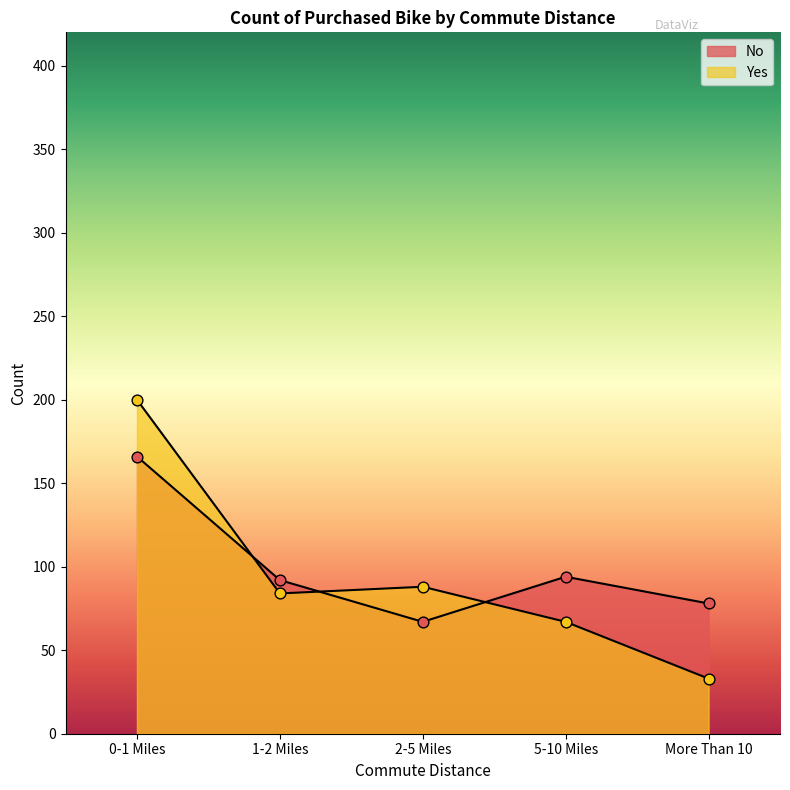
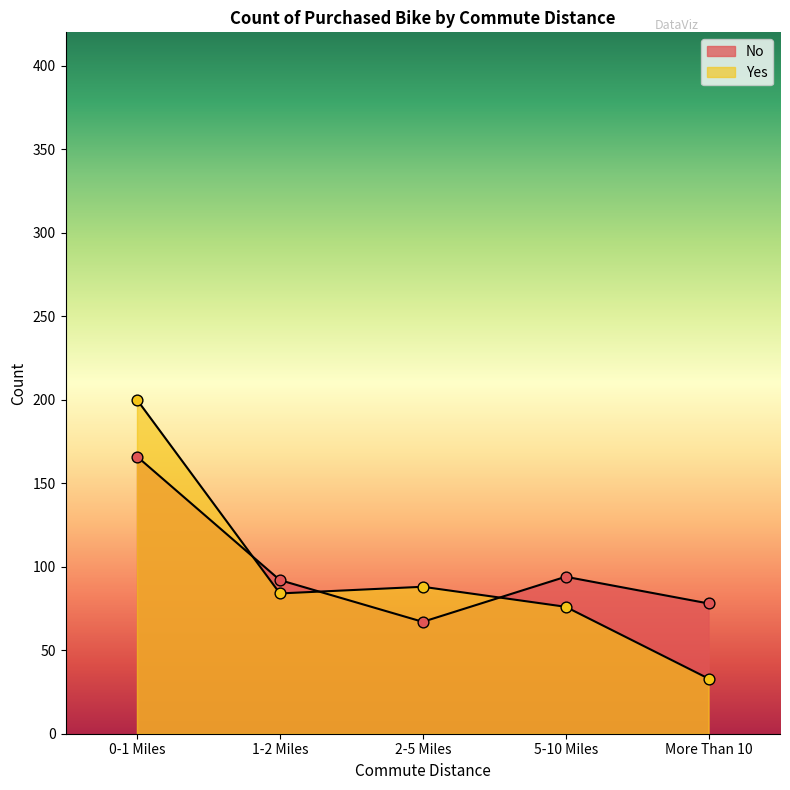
  {
    "No": {
      "0-1 Miles": 166,
      "1-2 Miles": 92,
      "2-5 Miles": 67,
      "5-10 Miles": 94,
      "More Than 10": 78
    },
    "Yes": {
      "0-1 Miles": 200,
      "1-2 Miles": 84,
      "2-5 Miles": 88,
-     "5-10 Miles": 67,
+     "5-10 Miles": 76,
      "More Than 10": 33
    }
  }
